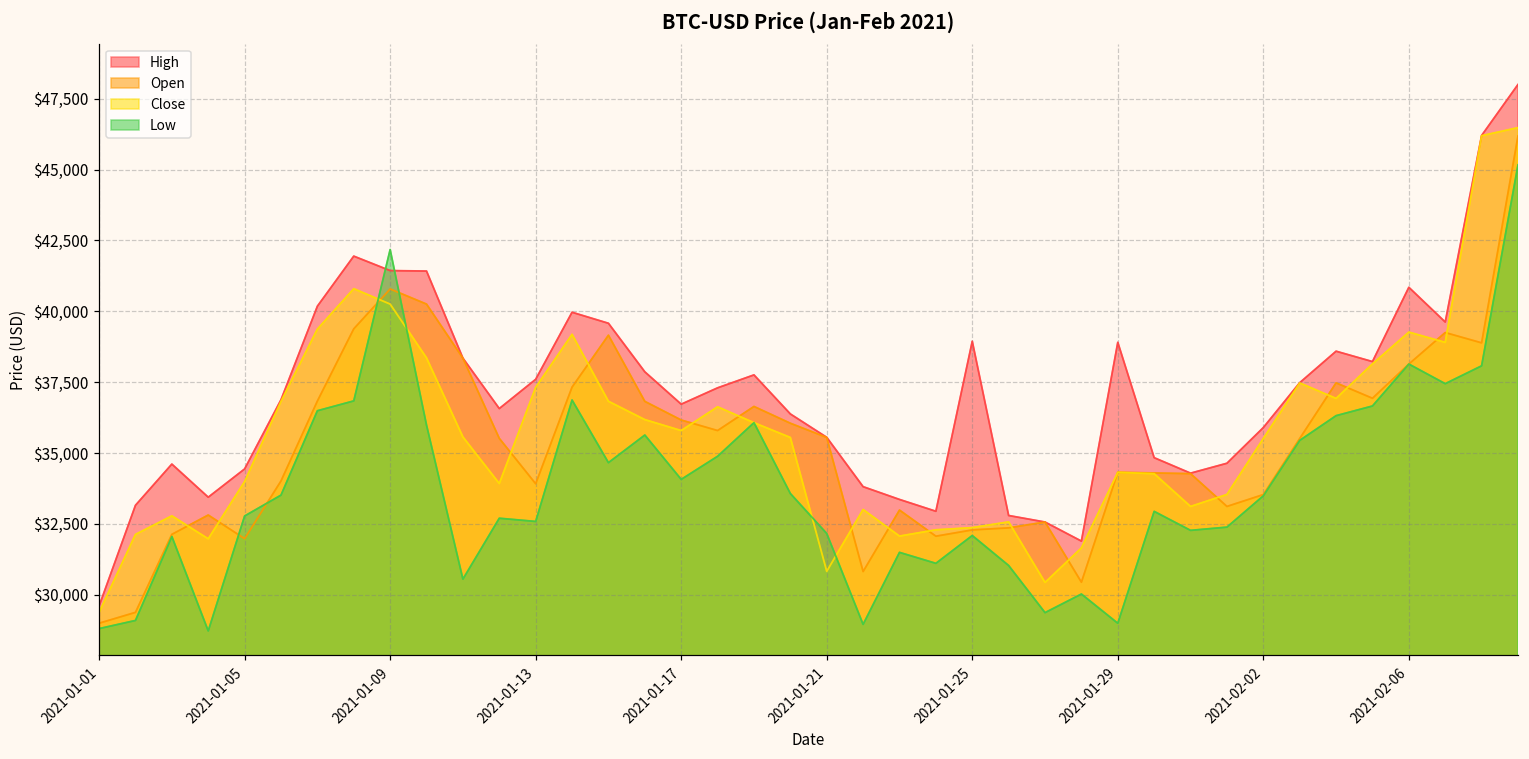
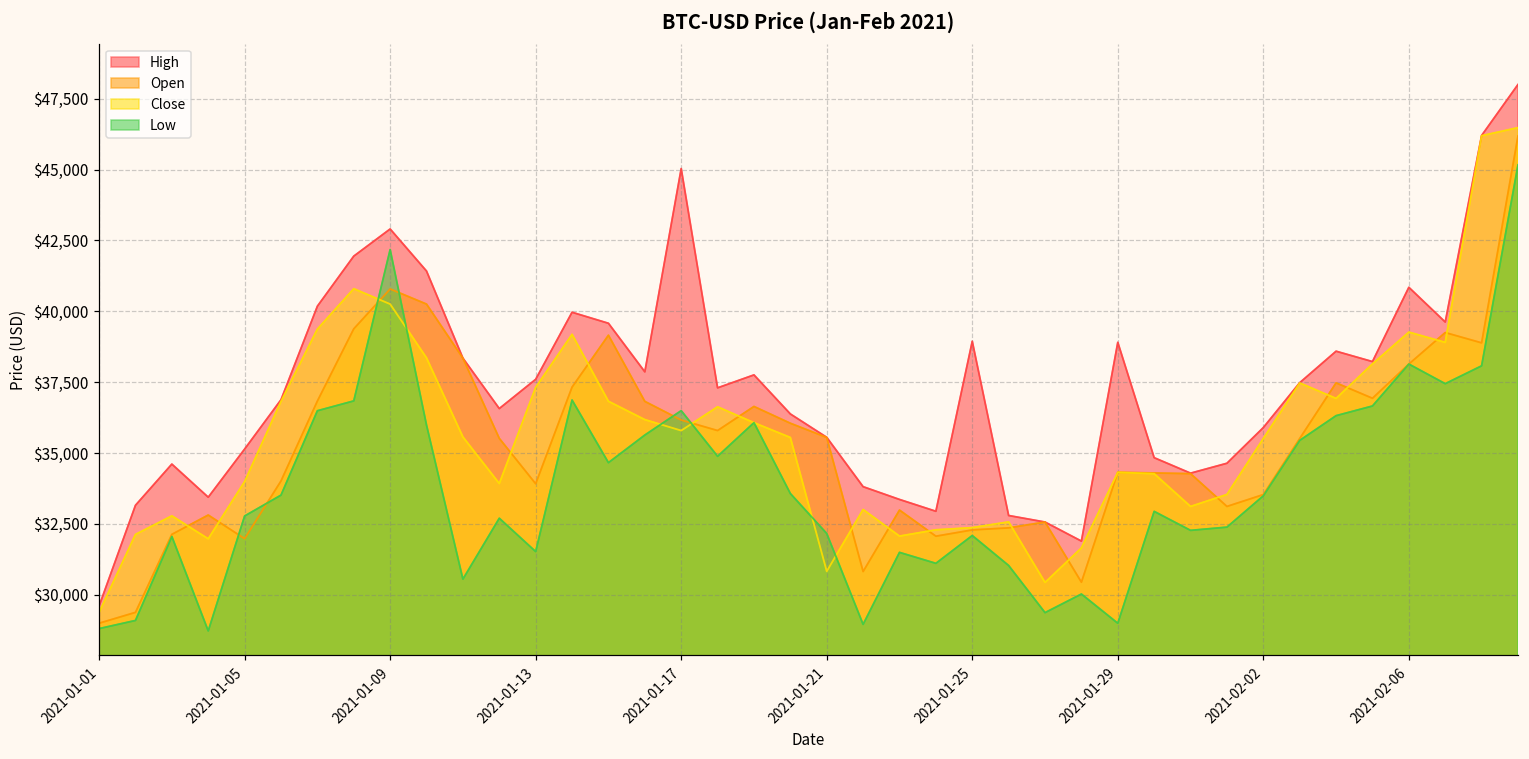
  {
    "High": {
      "2021-01-01": "$29,600",
-     "2021-01-05": "$34,400",
-     "2021-01-09": "$41,400",
+     "2021-01-05": "$35,100",
+     "2021-01-09": "$42,900",
      "2021-01-13": "$37,600",
-     "2021-01-17": "$36,700",
+     "2021-01-17": "$45,000",
      "2021-01-25": "$38,900",
      "2021-01-29": "$38,900",
      "2021-02-02": "$35,900",
      "2021-02-06": "$40,800"
    },
    "Low": {
      "2021-01-01": "$28,800",
      "2021-01-05": "$32,800",
      "2021-01-09": "$42,200",
-     "2021-01-13": "$32,600",
-     "2021-01-17": "$34,100",
+     "2021-01-13": "$31,500",
+     "2021-01-17": "$36,500",
      "2021-01-21": "$32,200",
      "2021-01-25": "$32,100",
      "2021-01-29": "$29,000"
    }
  }
